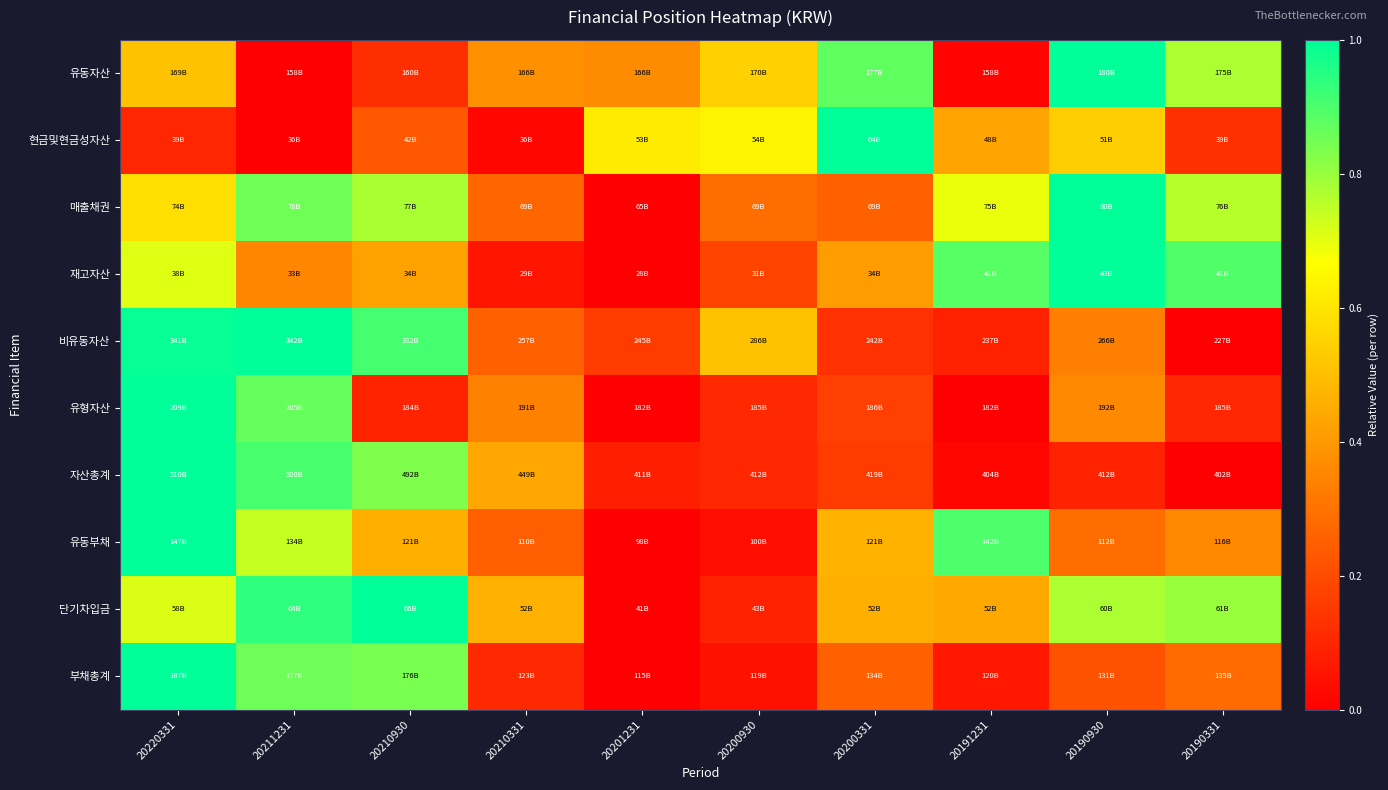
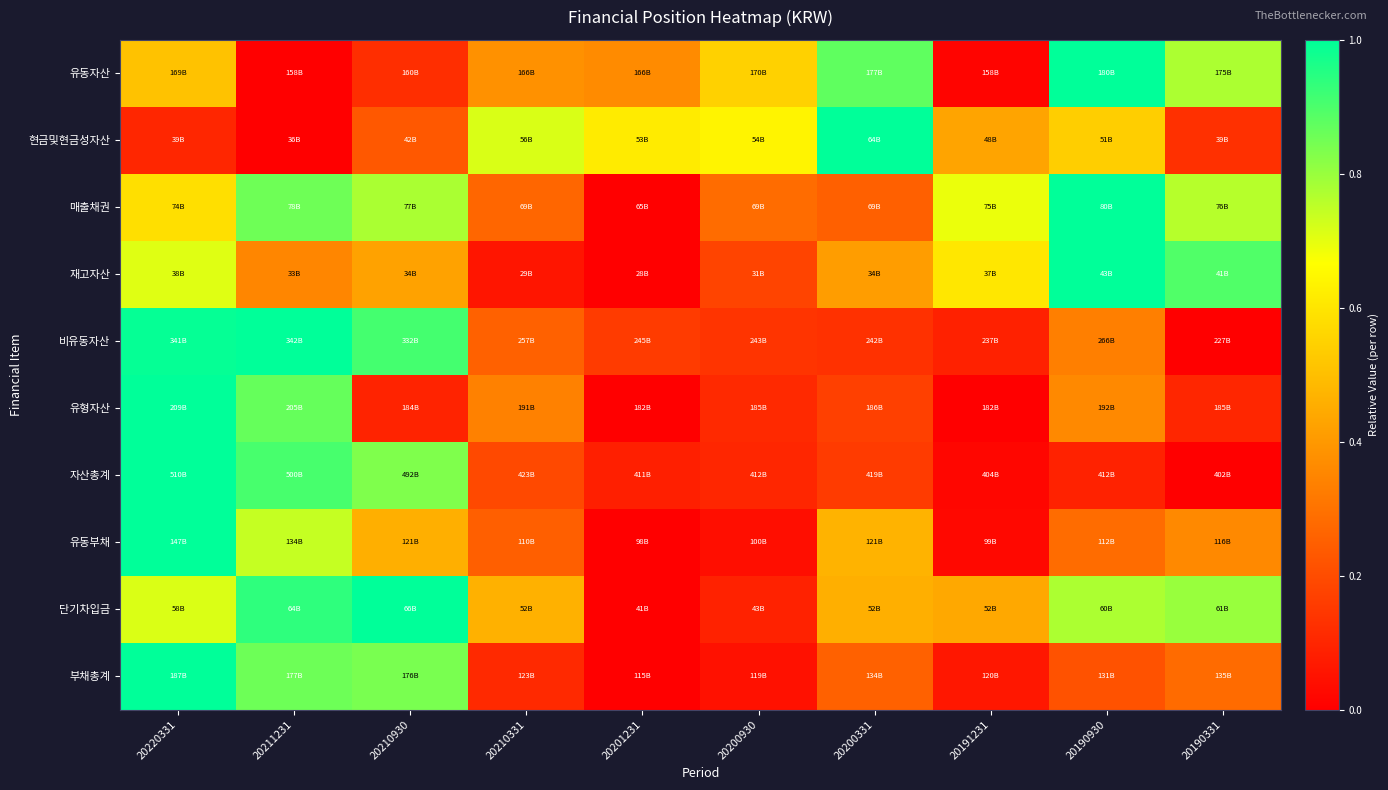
  {
    "유동자산": {
      "20220331": "169B",
      "20211231": "158B",
      "20210930": "160B",
      "20210331": "166B",
      "20201231": "166B",
      "20200930": "170B",
      "20200331": "177B",
      "20191231": "158B",
      "20190930": "180B",
      "20190331": "175B"
    },
    "현금및현금성자산": {
      "20220331": "39B",
      "20211231": "36B",
      "20210930": "42B",
-     "20210331": "36B",
+     "20210331": "56B",
      "20201231": "53B",
      "20200930": "54B",
      "20200331": "64B",
      "20191231": "48B",
      "20190930": "51B",
      "20190331": "39B"
    },
    "매출채권": {
      "20220331": "74B",
      "20211231": "78B",
      "20210930": "77B",
      "20210331": "69B",
      "20201231": "65B",
      "20200930": "69B",
      "20200331": "69B",
      "20191231": "75B",
      "20190930": "80B",
      "20190331": "76B"
    },
    "재고자산": {
      "20220331": "38B",
      "20211231": "33B",
      "20210930": "34B",
      "20210331": "29B",
      "20201231": "28B",
      "20200930": "31B",
      "20200331": "34B",
-     "20191231": "41B",
+     "20191231": "37B",
      "20190930": "43B",
      "20190331": "41B"
    },
    "비유동자산": {
      "20220331": "341B",
      "20211231": "342B",
      "20210930": "332B",
      "20210331": "257B",
      "20201231": "245B",
-     "20200930": "286B",
+     "20200930": "243B",
      "20200331": "242B",
      "20191231": "237B",
      "20190930": "266B",
      "20190331": "227B"
    },
    "유형자산": {
      "20220331": "209B",
      "20211231": "205B",
      "20210930": "184B",
      "20210331": "191B",
      "20201231": "182B",
      "20200930": "185B",
      "20200331": "186B",
      "20191231": "182B",
      "20190930": "192B",
      "20190331": "185B"
    },
    "자산총계": {
      "20220331": "510B",
      "20211231": "500B",
      "20210930": "492B",
-     "20210331": "449B",
+     "20210331": "423B",
      "20201231": "411B",
      "20200930": "412B",
      "20200331": "419B",
      "20191231": "404B",
      "20190930": "412B",
      "20190331": "402B"
    },
    "유동부채": {
      "20220331": "147B",
      "20211231": "134B",
      "20210930": "121B",
      "20210331": "110B",
      "20201231": "98B",
      "20200930": "100B",
      "20200331": "121B",
-     "20191231": "142B",
+     "20191231": "99B",
      "20190930": "112B",
      "20190331": "116B"
    },
    "단기차입금": {
      "20220331": "58B",
      "20211231": "64B",
      "20210930": "66B",
      "20210331": "52B",
      "20201231": "41B",
      "20200930": "43B",
      "20200331": "52B",
      "20191231": "52B",
      "20190930": "60B",
      "20190331": "61B"
    },
    "부채총계": {
      "20220331": "187B",
      "20211231": "177B",
      "20210930": "176B",
      "20210331": "123B",
      "20201231": "115B",
      "20200930": "119B",
      "20200331": "134B",
      "20191231": "120B",
      "20190930": "131B",
      "20190331": "135B"
    }
  }
